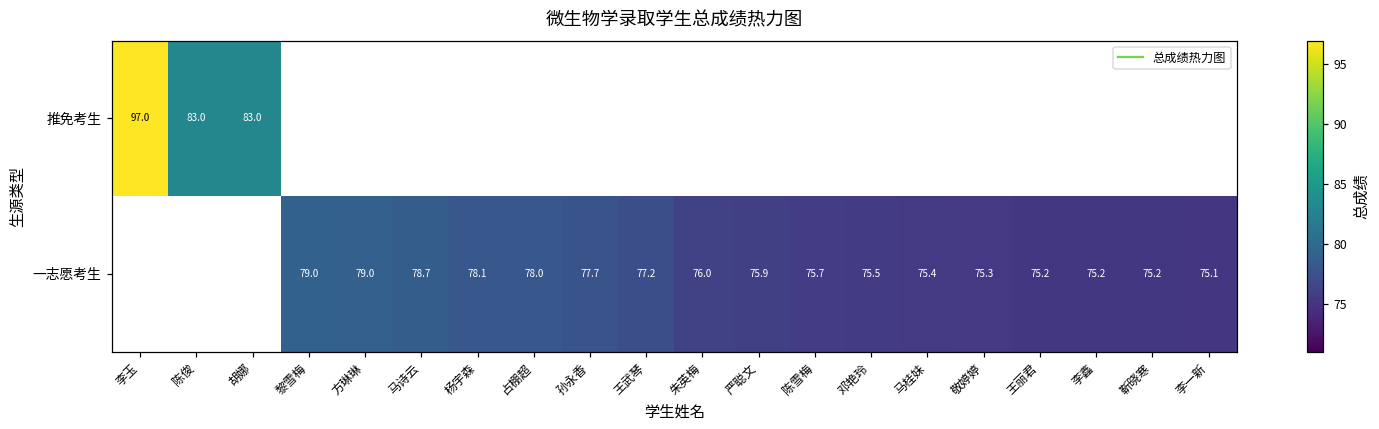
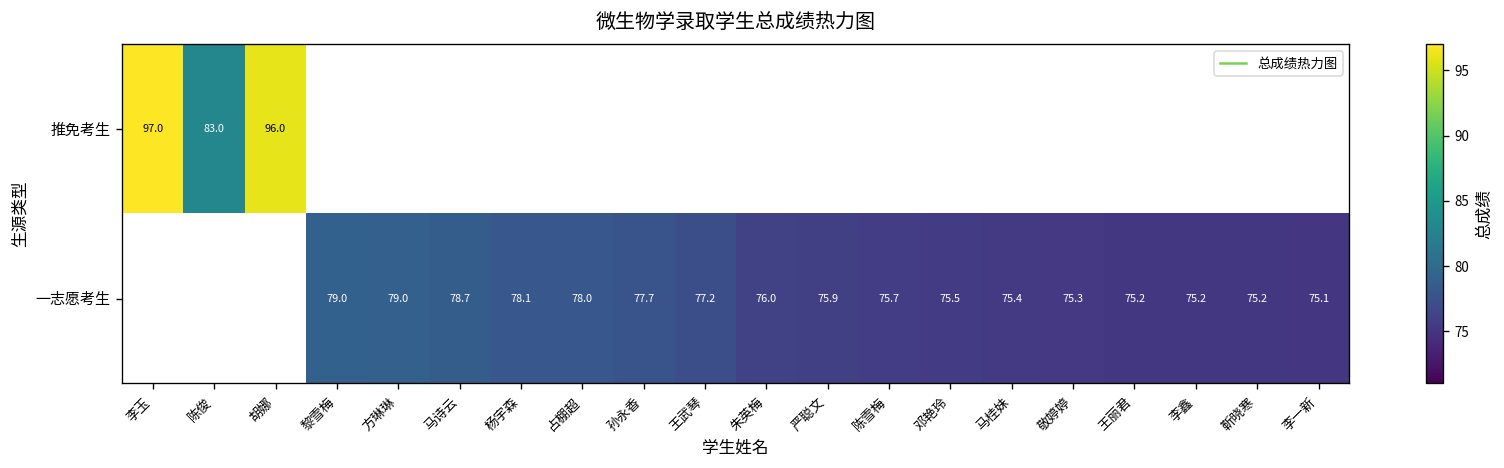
  {
    "推免考生": {
      "李玉": 97.0,
      "陈俊": 83.0,
-     "胡娜": 83.0
+     "胡娜": 96.0
    },
    "一志愿考生": {
      "黎雪梅": 79.0,
      "方琳琳": 79.0,
      "马诗云": 78.7,
      "杨宇森": 78.1,
      "占棚超": 78.0,
      "孙永香": 77.7,
      "王武琴": 77.2,
      "朱英梅": 76.0,
      "严聪文": 75.9,
      "陈雪梅": 75.7,
      "邓艳玲": 75.5,
      "马桂妹": 75.4,
      "敬婷婷": 75.3,
      "王丽君": 75.2,
      "李鑫": 75.2,
      "靳晓寒": 75.2,
      "李一新": 75.1
    }
  }
